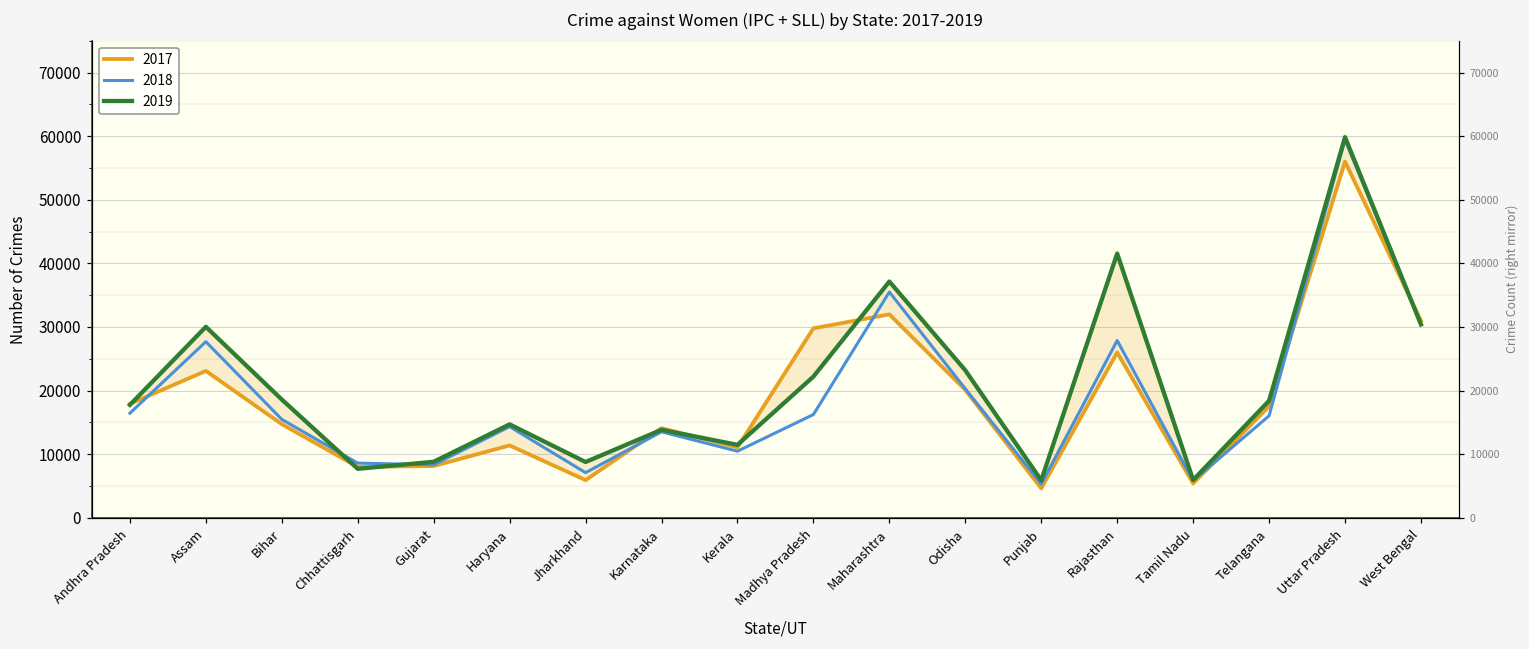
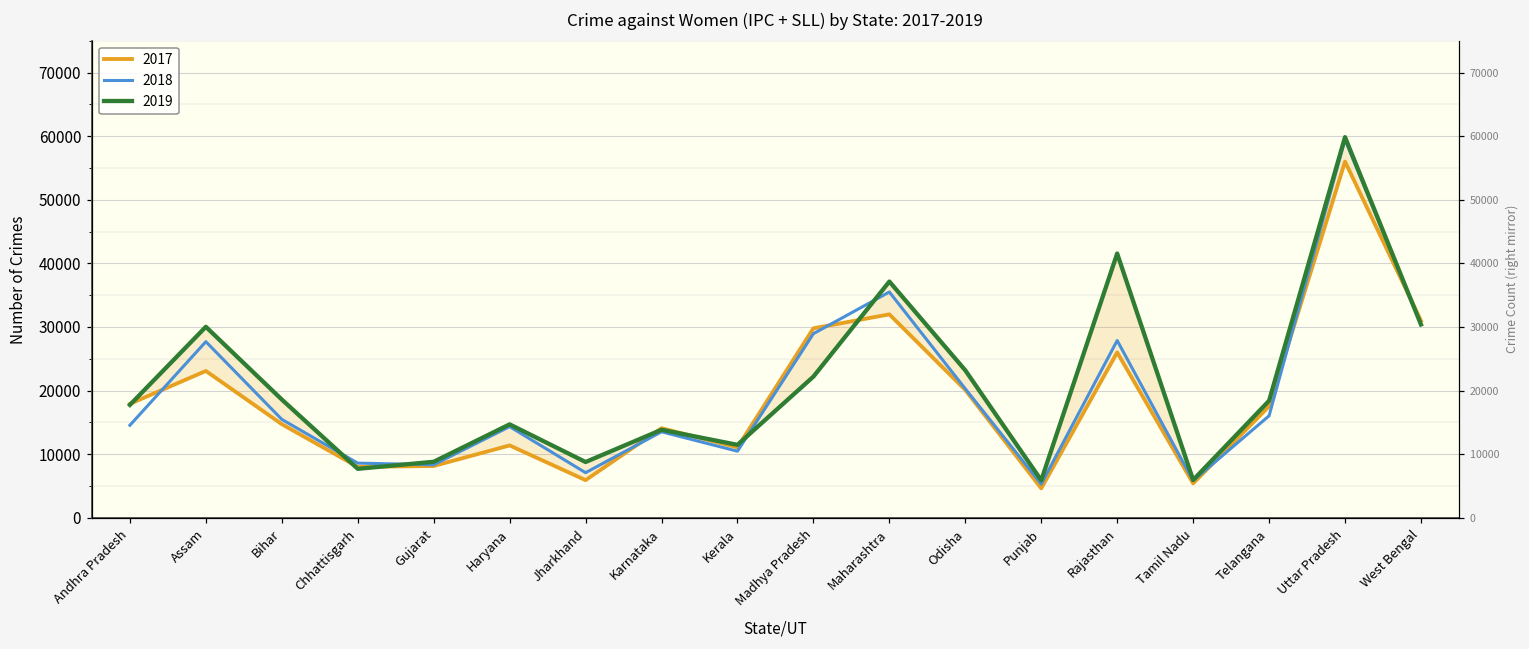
  {
    "2018": {
-     "Andhra Pradesh": 16000,
+     "Andhra Pradesh": 15000,
      "Assam": 28000,
      "Bihar": 15000,
      "Chhattisgarh": 9000,
      "Jharkhand": 7000,
      "Kerala": 10000,
-     "Madhya Pradesh": 16000,
+     "Madhya Pradesh": 29000,
      "Maharashtra": 35000,
      "Punjab": 5000,
      "Rajasthan": 28000,
      "Telangana": 16000
    },
    "2019": {
      "Madhya Pradesh": 22000
    }
  }
